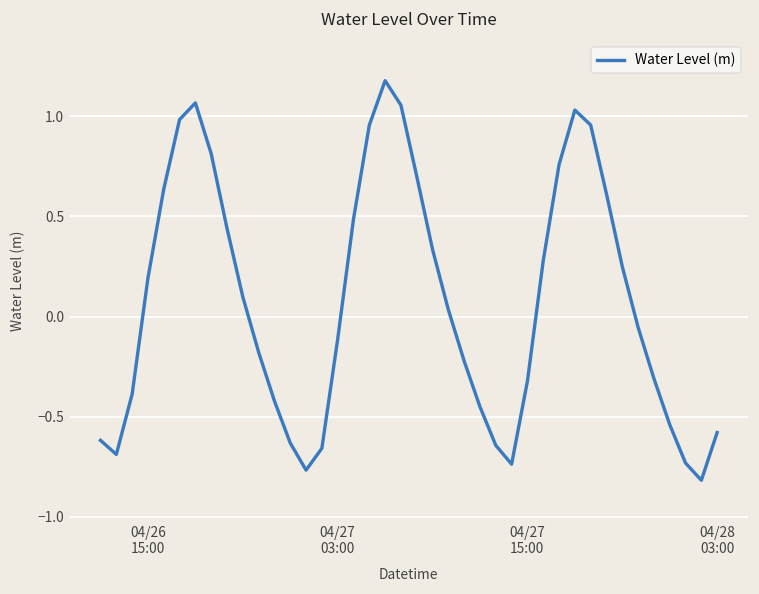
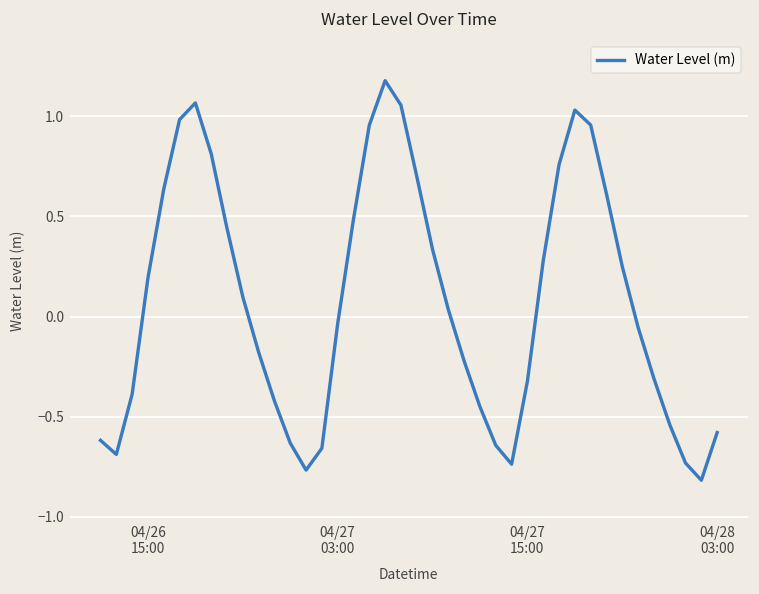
  {
    "04/26 15:00": 0.19,
-   "04/27 03:00": -0.11,
+   "04/27 03:00": -0.04,
    "04/27 15:00": -0.32,
    "04/28 03:00": -0.58
  }
